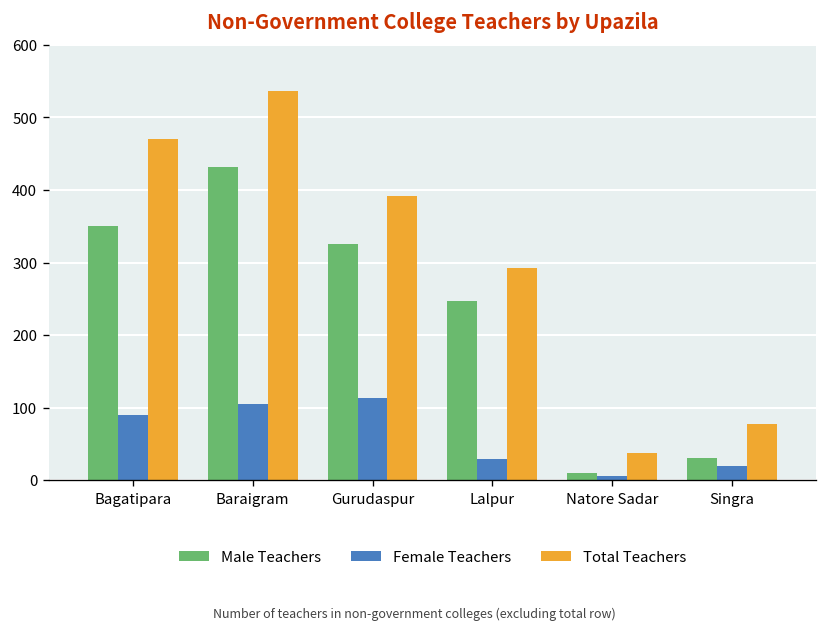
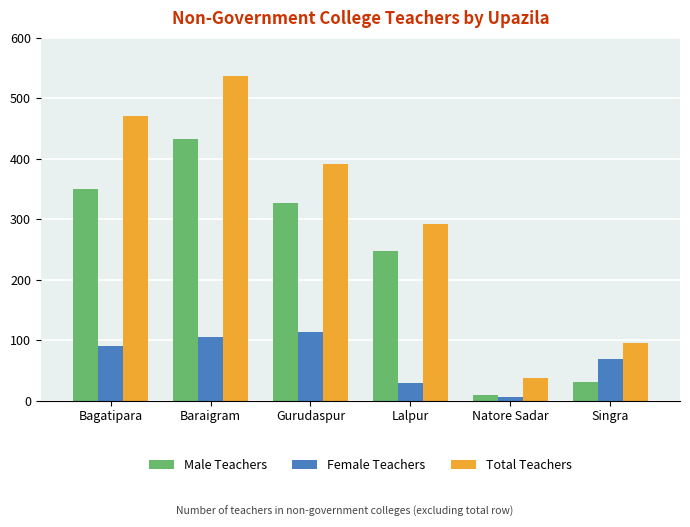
  {
    "Male Teachers": {
      "Bagatipara": 350,
      "Baraigram": 430,
      "Gurudaspur": 330,
      "Lalpur": 250,
      "Natore Sadar": 10,
      "Singra": 30
    },
    "Female Teachers": {
      "Bagatipara": 90,
      "Baraigram": 110,
      "Gurudaspur": 110,
      "Lalpur": 30,
      "Natore Sadar": 10,
-     "Singra": 20
+     "Singra": 70
    },
    "Total Teachers": {
      "Bagatipara": 470,
      "Baraigram": 540,
      "Gurudaspur": 390,
      "Lalpur": 290,
      "Natore Sadar": 40,
-     "Singra": 80
+     "Singra": 100
    }
  }
